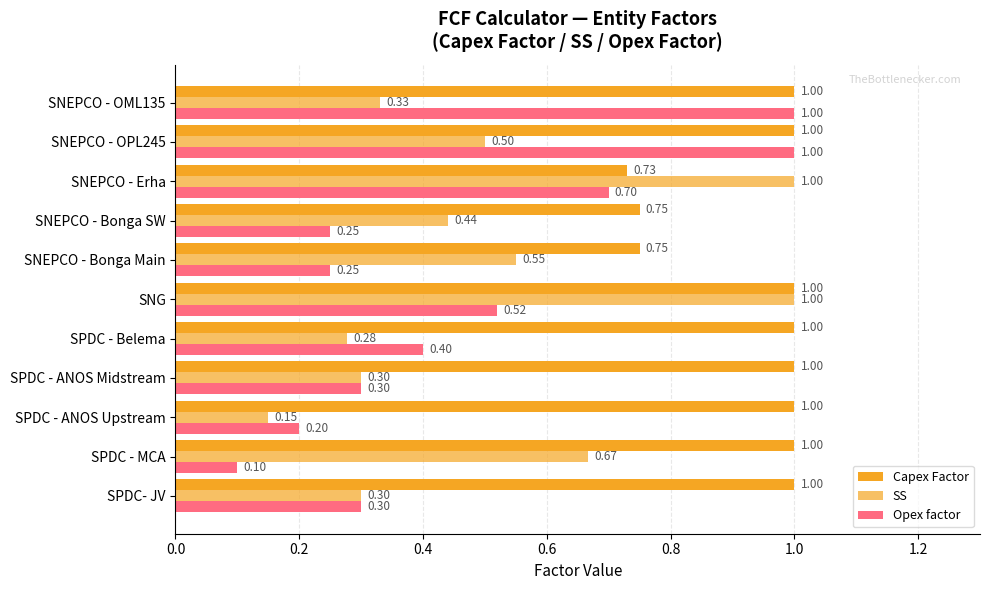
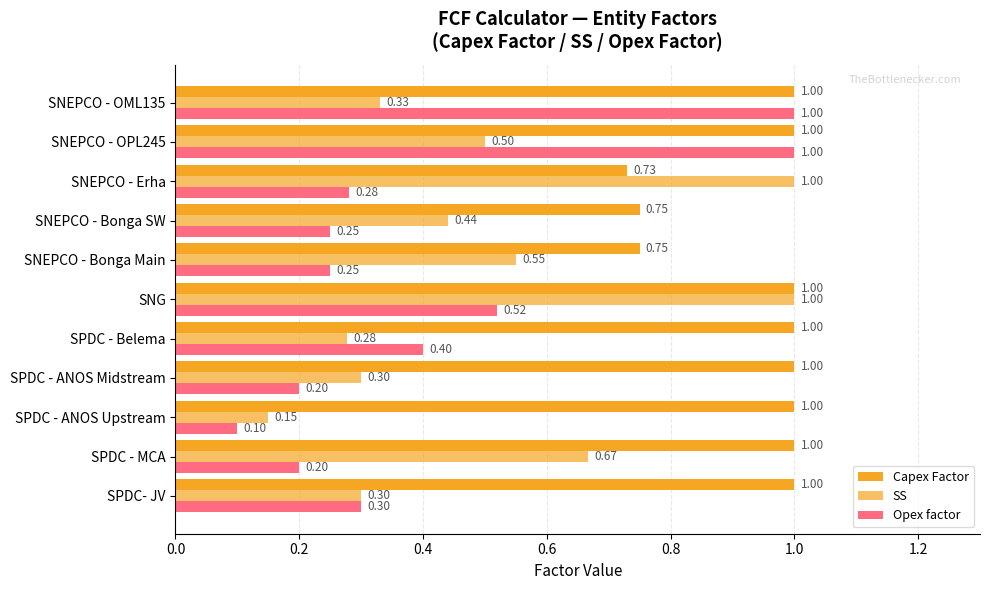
  {
    "Opex factor": {
      "SNEPCO - OML135": 1.00,
      "SNEPCO - OPL245": 1.00,
-     "SNEPCO - Erha": 0.70,
+     "SNEPCO - Erha": 0.28,
      "SNEPCO - Bonga SW": 0.25,
      "SNEPCO - Bonga Main": 0.25,
      "SNG": 0.52,
      "SPDC - Belema": 0.40,
-     "SPDC - ANOS Midstream": 0.30,
-     "SPDC - ANOS Upstream": 0.20,
-     "SPDC - MCA": 0.10
+     "SPDC - ANOS Midstream": 0.20,
+     "SPDC - ANOS Upstream": 0.10,
+     "SPDC - MCA": 0.20
    }
  }
